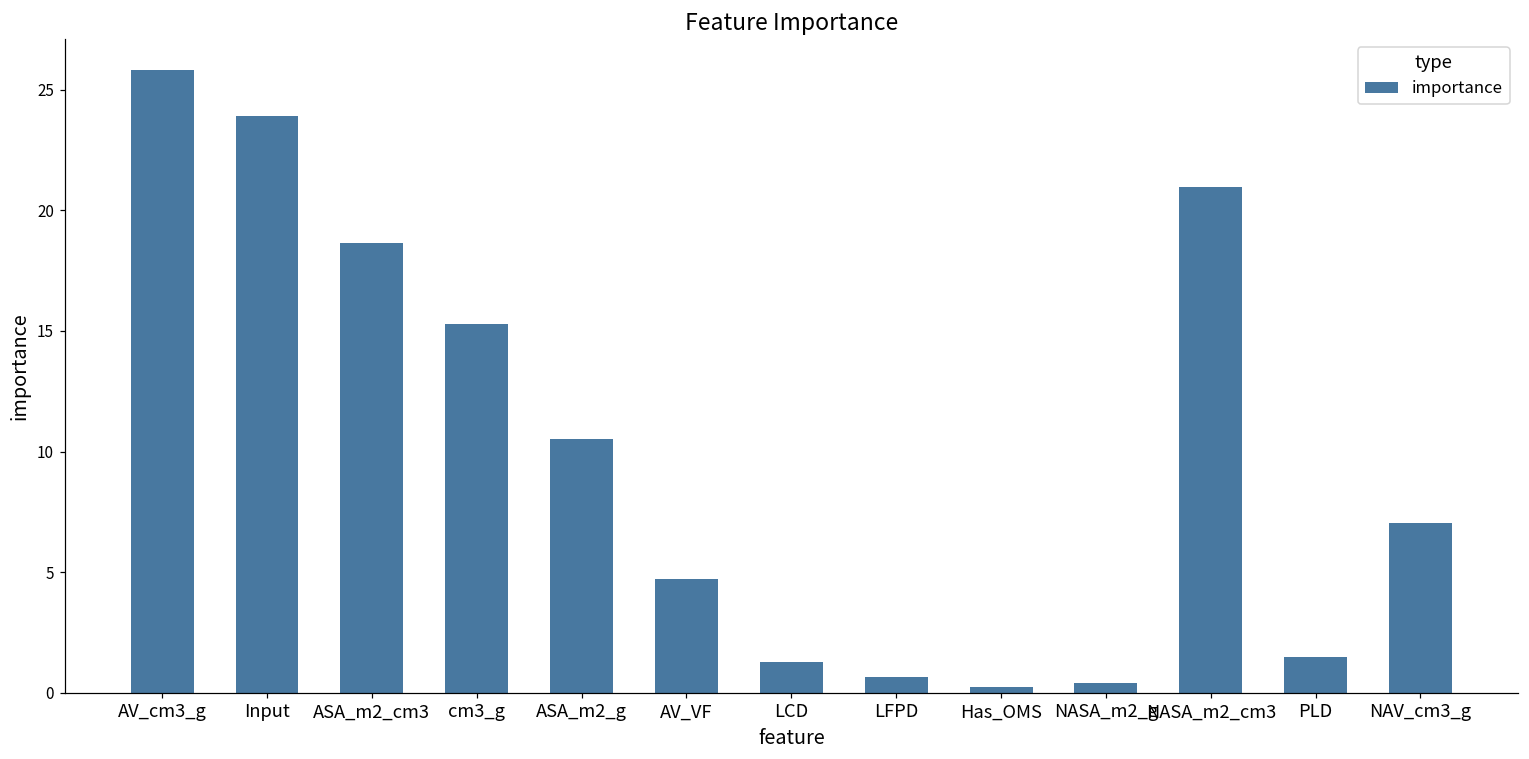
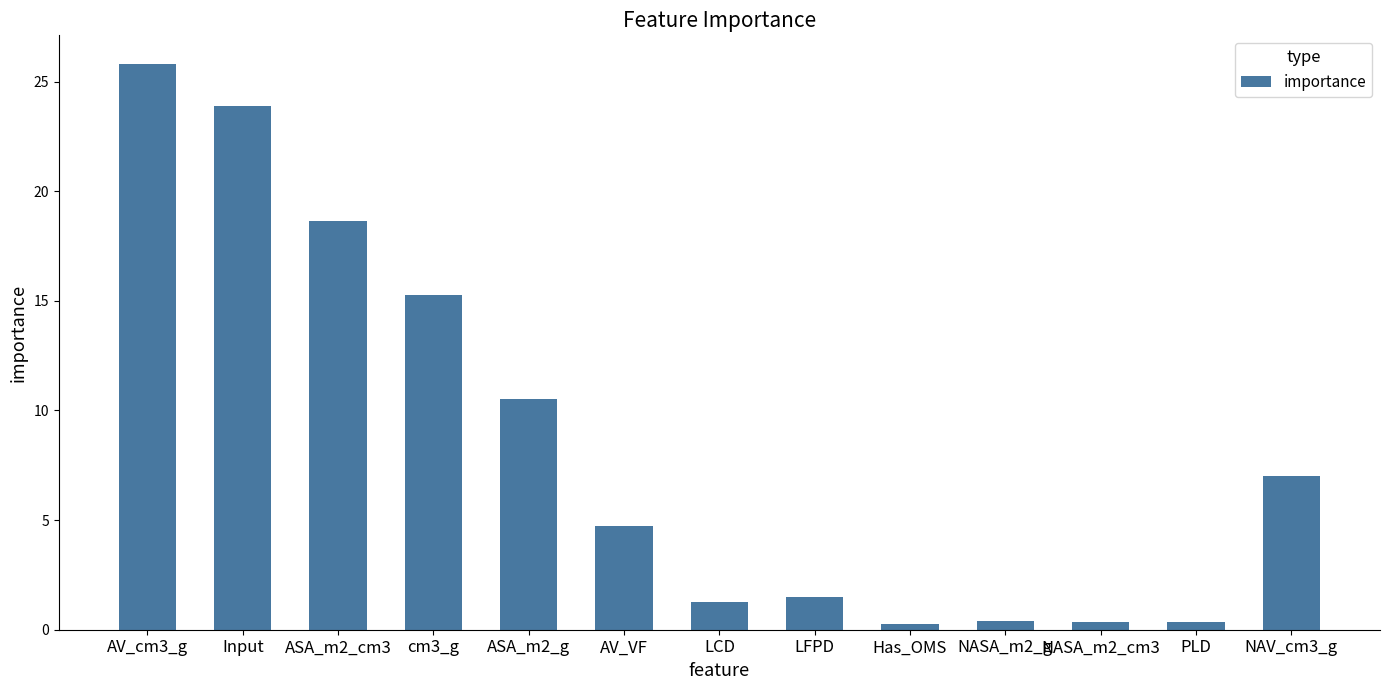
  {
    "AV_cm3_g": 25.8,
    "Input": 23.9,
    "ASA_m2_cm3": 18.7,
    "cm3_g": 15.3,
    "ASA_m2_g": 10.5,
    "AV_VF": 4.7,
    "LCD": 1.3,
-   "LFPD": 0.7,
+   "LFPD": 1.5,
    "Has_OMS": 0.2,
    "NASA_m2_g": 0.4,
-   "NASA_m2_cm3": 21.0,
-   "PLD": 1.5,
+   "NASA_m2_cm3": 0.3,
+   "PLD": 0.3,
    "NAV_cm3_g": 7.0
  }
